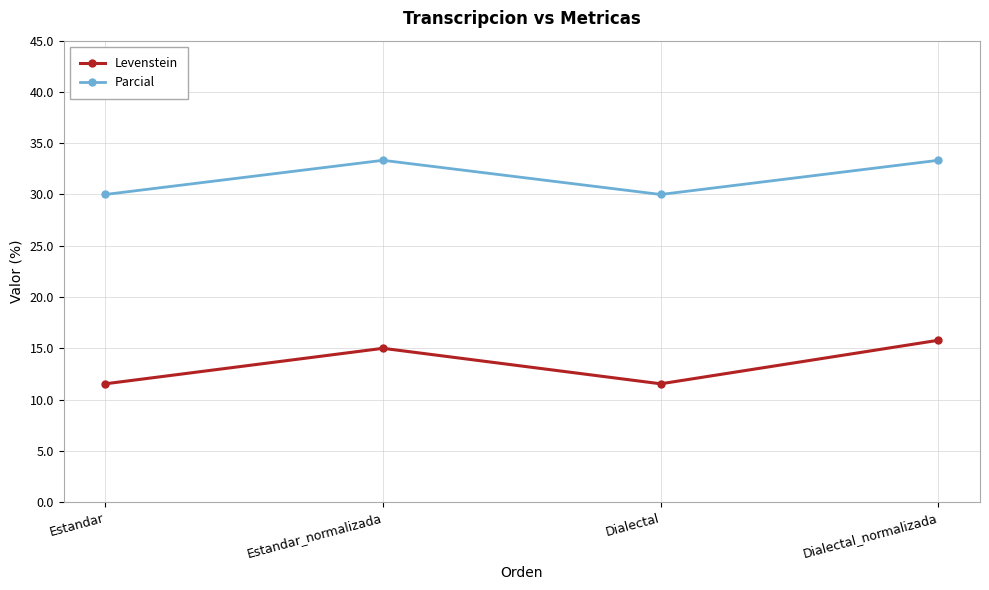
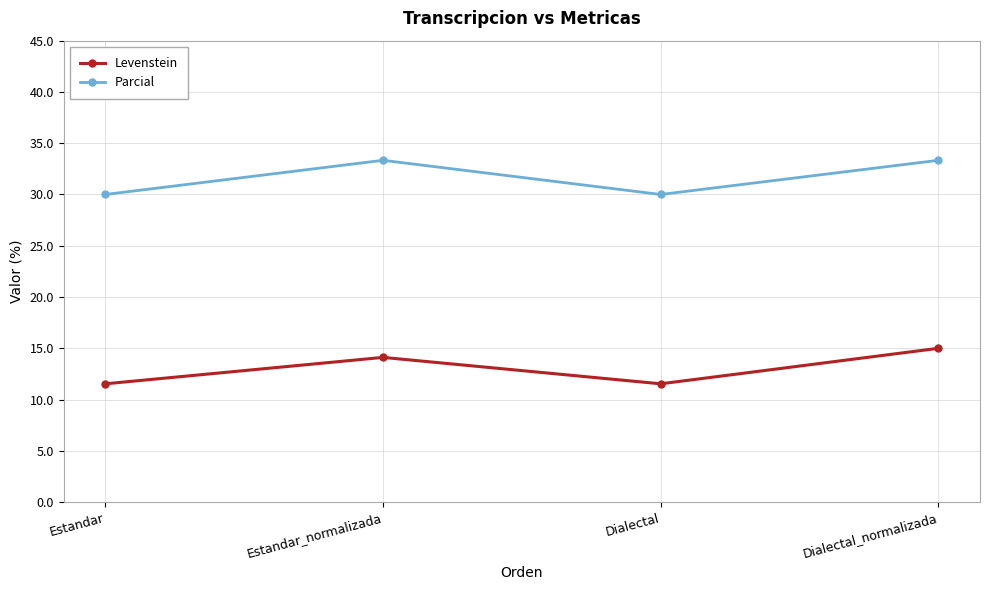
  {
    "Levenstein": {
      "Estandar": 11.5,
-     "Estandar_normalizada": 15.0,
+     "Estandar_normalizada": 14.1,
      "Dialectal": 11.5,
-     "Dialectal_normalizada": 15.8
+     "Dialectal_normalizada": 15.0
    },
    "Parcial": {
      "Estandar": 30.0,
      "Estandar_normalizada": 33.3,
      "Dialectal": 30.0,
      "Dialectal_normalizada": 33.3
    }
  }
